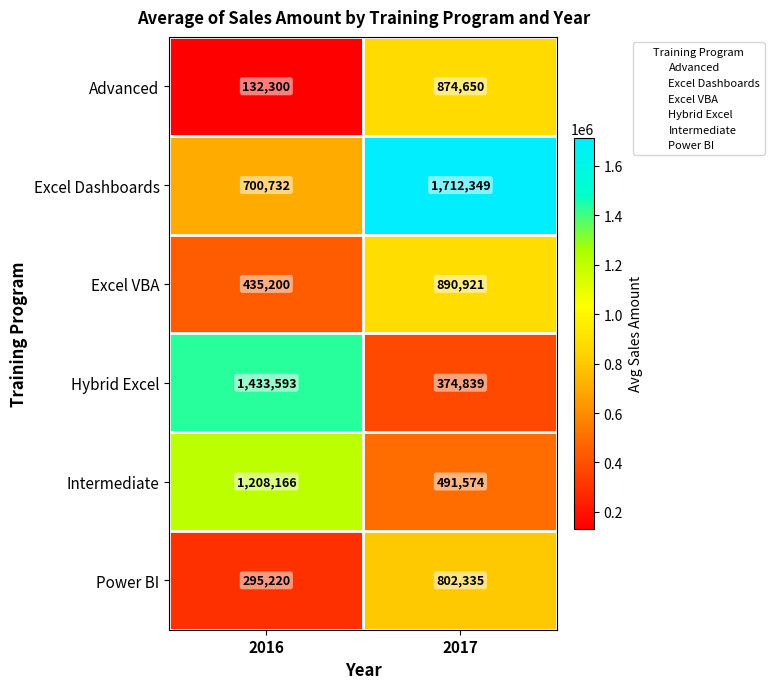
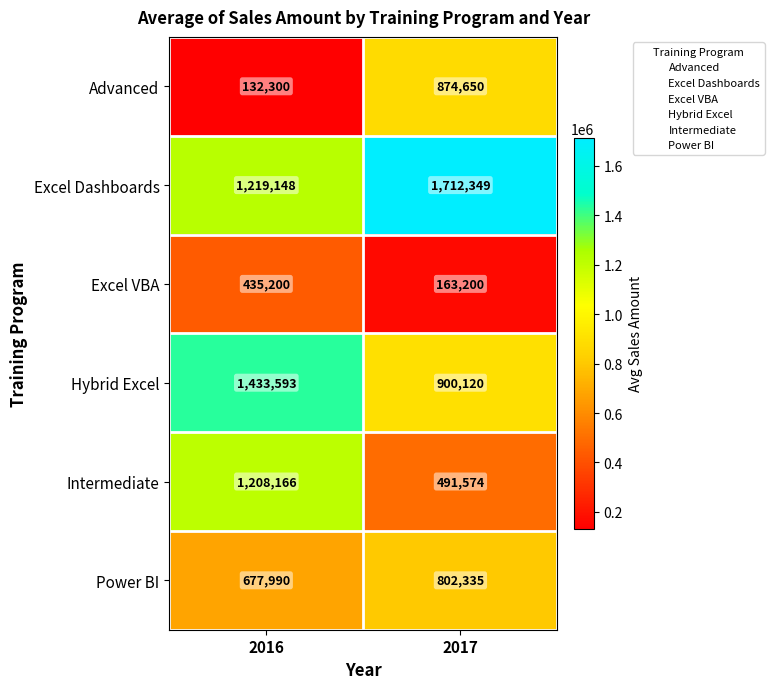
  {
    "Excel Dashboards": {
-     "2016": "700,732"
+     "2016": "1,219,148"
    },
    "Excel VBA": {
-     "2017": "890,921"
+     "2017": "163,200"
    },
    "Hybrid Excel": {
-     "2017": "374,839"
+     "2017": "900,120"
    },
    "Power BI": {
-     "2016": "295,220"
+     "2016": "677,990"
    }
  }
